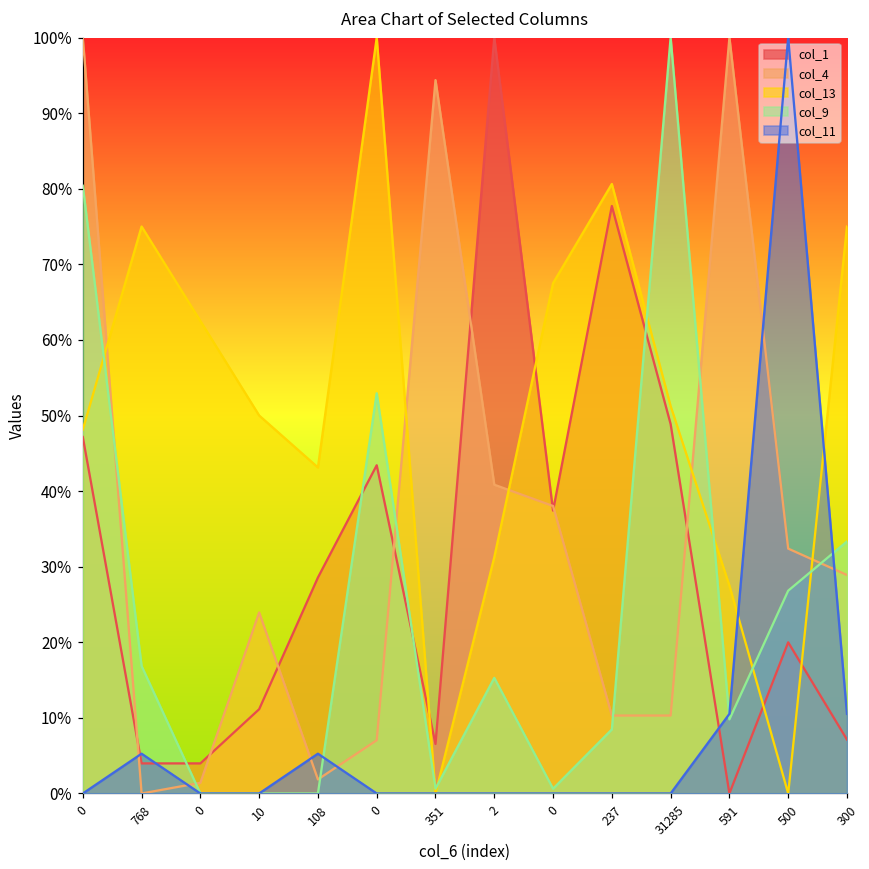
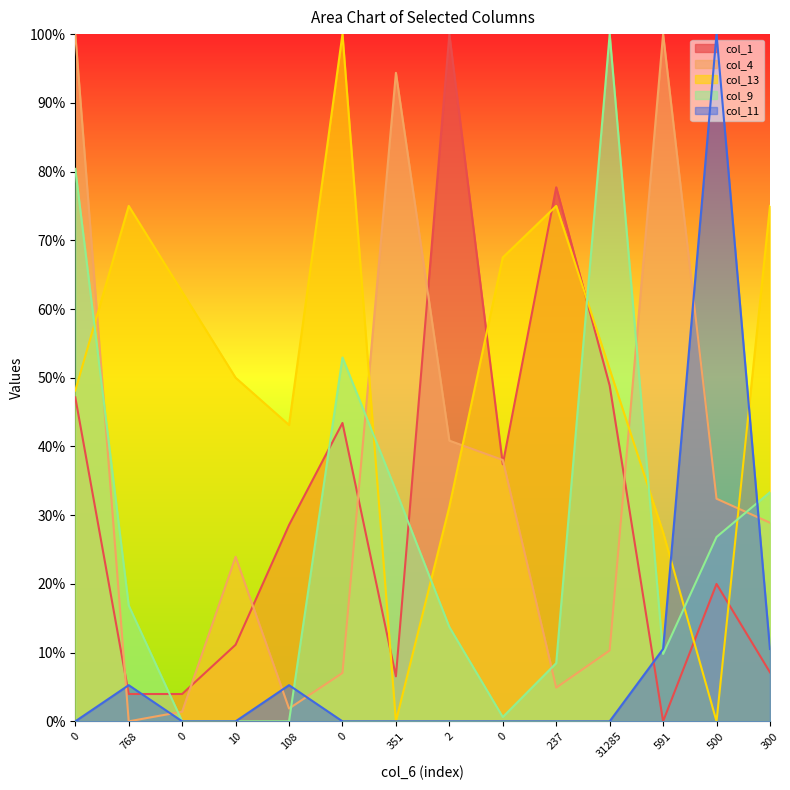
  {
    "col_1": {
      "768": "4%",
      "10": "11%",
      "108": "29%",
      "351": "7%",
      "2": "100%",
      "237": "78%",
      "31285": "49%",
      "591": "0%",
      "500": "20%",
      "300": "7%"
    },
    "col_4": {
      "768": "0%",
      "10": "24%",
      "108": "2%",
      "351": "94%",
      "2": "41%",
-     "237": "10%",
+     "237": "5%",
      "31285": "10%",
      "591": "100%",
      "500": "32%",
      "300": "29%"
    },
    "col_13": {
      "768": "75%",
      "10": "50%",
      "108": "43%",
      "2": "31%",
-     "237": "81%",
+     "237": "75%",
      "31285": "51%",
      "591": "28%",
      "500": "0%",
      "300": "75%"
    },
    "col_9": {
      "768": "17%",
      "108": "0%",
-     "351": "1%",
-     "2": "15%",
+     "351": "34%",
+     "2": "14%",
      "237": "8%",
      "31285": "100%",
      "591": "10%",
      "500": "27%",
      "300": "33%"
    },
    "col_11": {
      "768": "5%",
      "108": "5%",
      "2": "0%",
      "237": "0%",
      "31285": "0%",
      "591": "11%",
      "500": "100%",
      "300": "11%"
    }
  }
